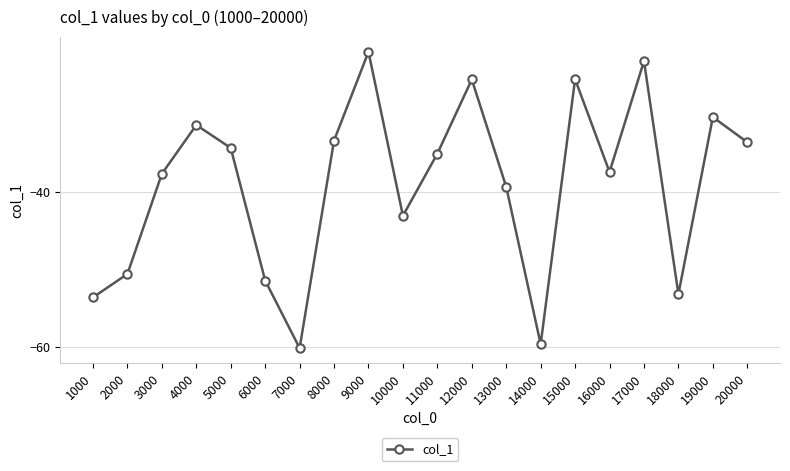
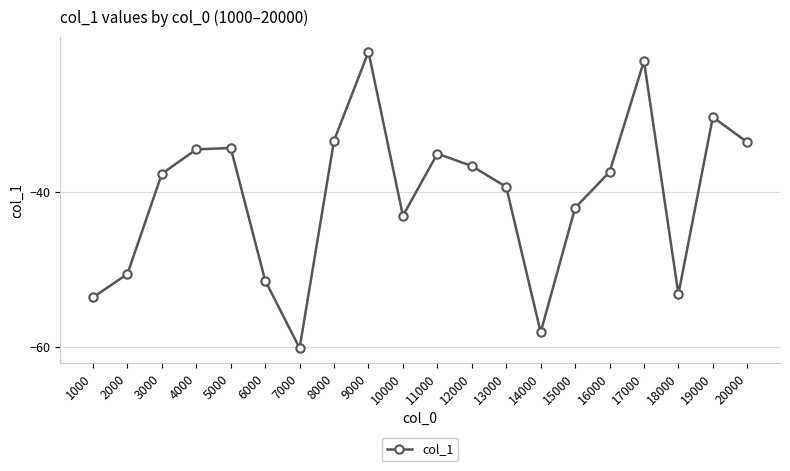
  {
    "1000": -54,
    "2000": -51,
    "3000": -38,
-   "4000": -31,
+   "4000": -35,
    "5000": -34,
    "6000": -51,
    "7000": -60,
    "8000": -33,
    "9000": -22,
    "10000": -43,
    "11000": -35,
-   "12000": -26,
+   "12000": -37,
    "13000": -39,
-   "14000": -60,
-   "15000": -26,
+   "14000": -58,
+   "15000": -42,
    "16000": -37,
    "17000": -23,
    "18000": -53,
    "19000": -30,
    "20000": -34
  }
